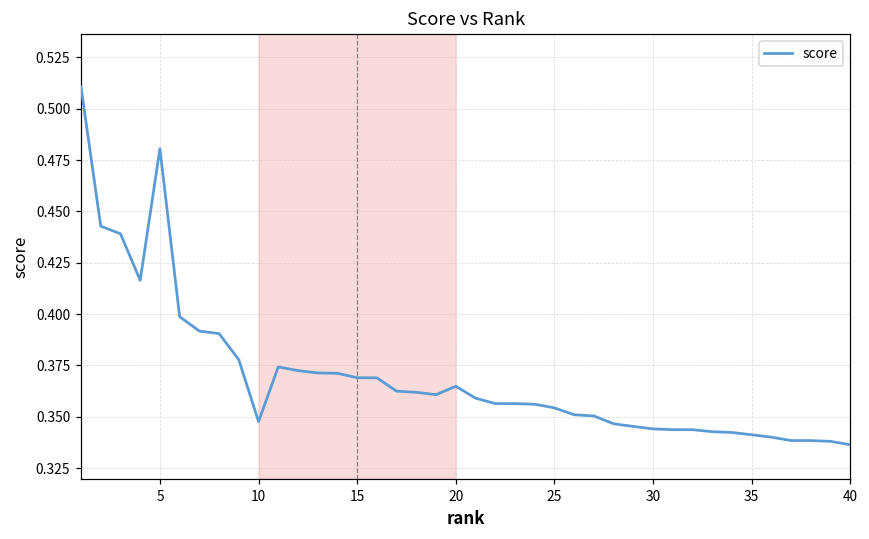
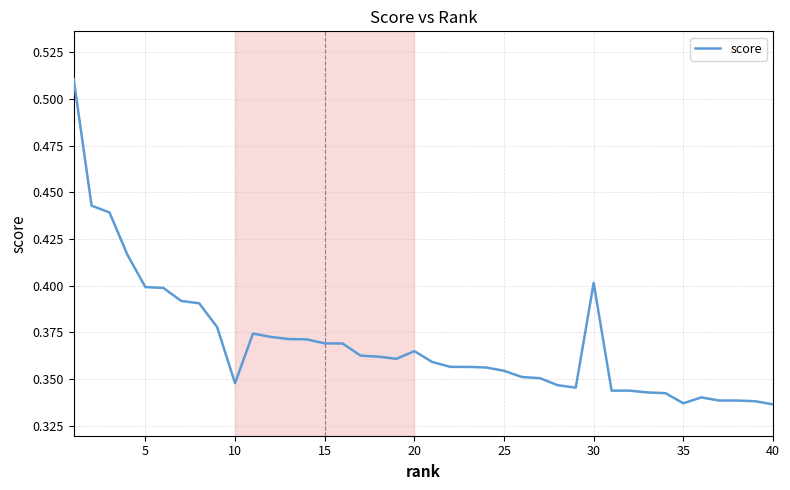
  {
-   "5": 0.481,
+   "5": 0.399,
    "10": 0.348,
    "15": 0.369,
    "20": 0.365,
    "25": 0.354,
-   "30": 0.344,
-   "35": 0.341,
+   "30": 0.401,
+   "35": 0.337,
    "40": 0.336
  }
